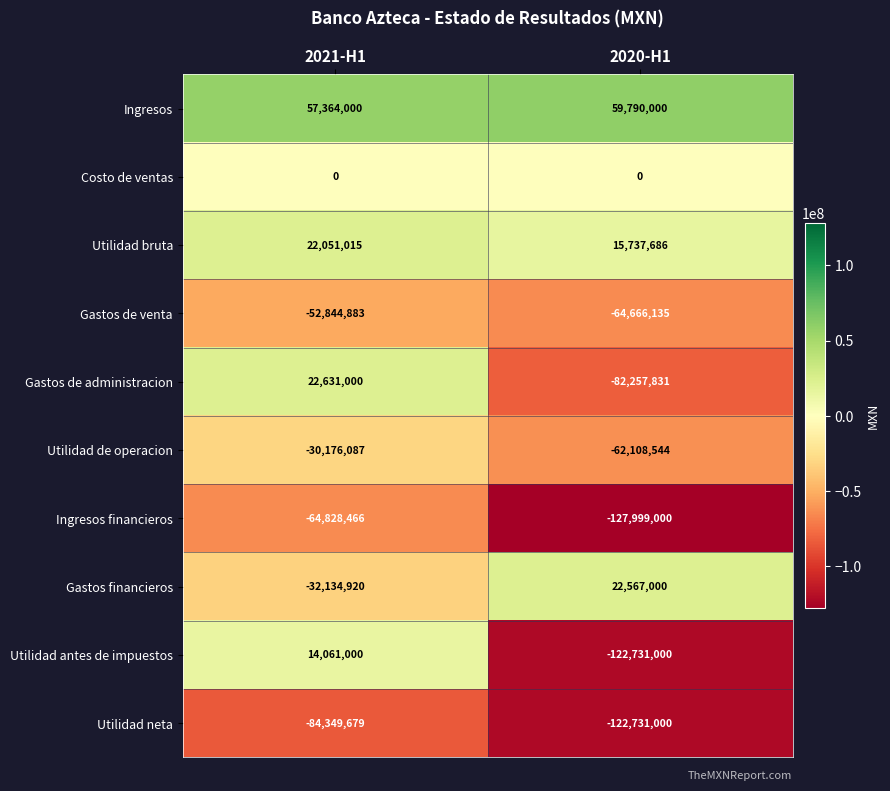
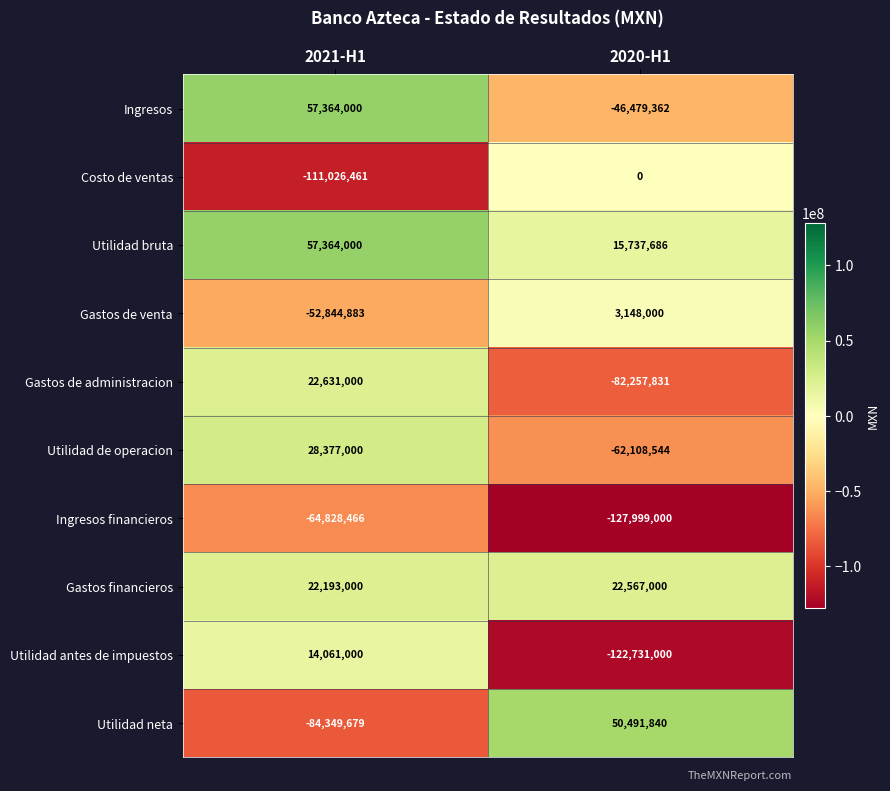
  {
    "Ingresos": {
      "2021-H1": "57,364,000",
-     "2020-H1": "59,790,000"
+     "2020-H1": "-46,479,362"
    },
    "Costo de ventas": {
-     "2021-H1": "0",
+     "2021-H1": "-111,026,461",
      "2020-H1": "0"
    },
    "Utilidad bruta": {
-     "2021-H1": "22,051,015",
+     "2021-H1": "57,364,000",
      "2020-H1": "15,737,686"
    },
    "Gastos de venta": {
      "2021-H1": "-52,844,883",
-     "2020-H1": "-64,666,135"
+     "2020-H1": "3,148,000"
    },
    "Gastos de administracion": {
      "2021-H1": "22,631,000",
      "2020-H1": "-82,257,831"
    },
    "Utilidad de operacion": {
-     "2021-H1": "-30,176,087",
+     "2021-H1": "28,377,000",
      "2020-H1": "-62,108,544"
    },
    "Ingresos financieros": {
      "2021-H1": "-64,828,466",
      "2020-H1": "-127,999,000"
    },
    "Gastos financieros": {
-     "2021-H1": "-32,134,920",
+     "2021-H1": "22,193,000",
      "2020-H1": "22,567,000"
    },
    "Utilidad antes de impuestos": {
      "2021-H1": "14,061,000",
      "2020-H1": "-122,731,000"
    },
    "Utilidad neta": {
      "2021-H1": "-84,349,679",
-     "2020-H1": "-122,731,000"
+     "2020-H1": "50,491,840"
    }
  }
